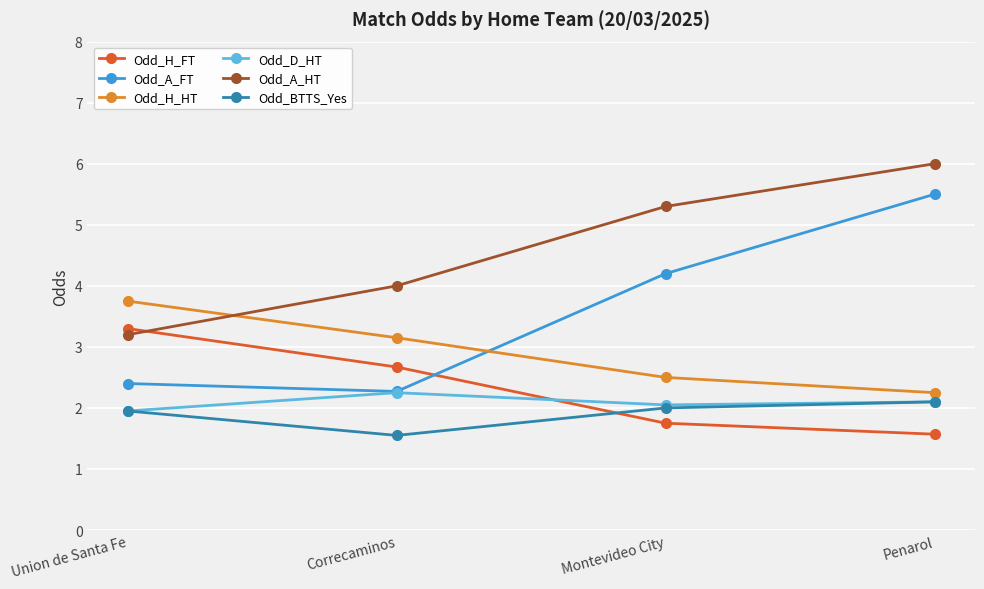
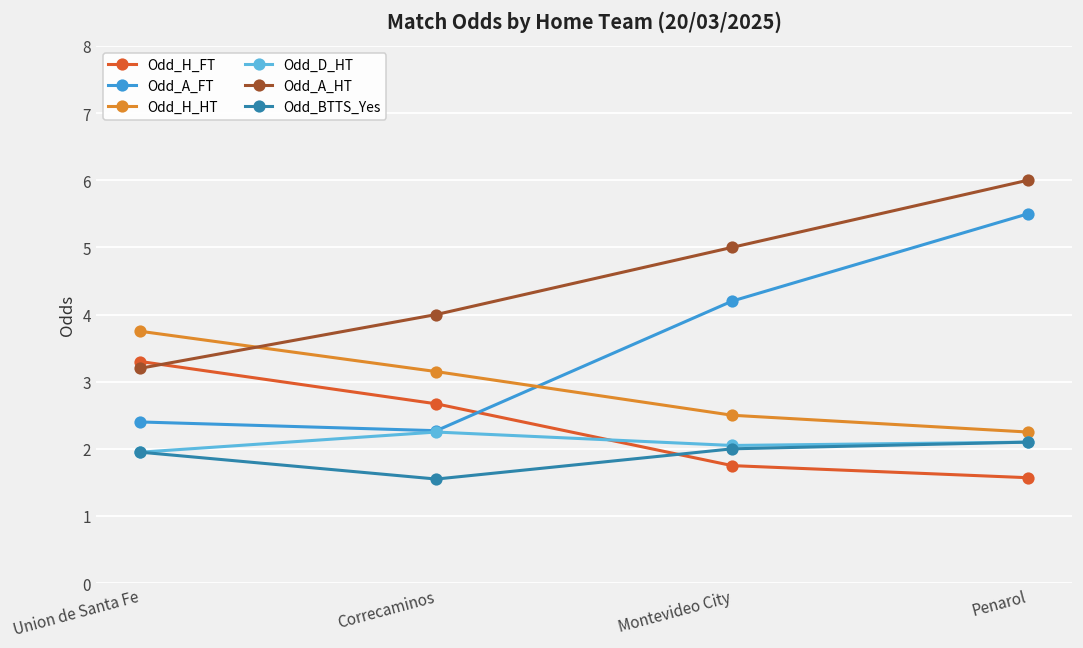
  {
    "Odd_A_HT": {
      "Union de Santa Fe": 3.2,
      "Correcaminos": 4.0,
-     "Montevideo City": 5.3,
+     "Montevideo City": 5.0,
      "Penarol": 6.0
    }
  }
